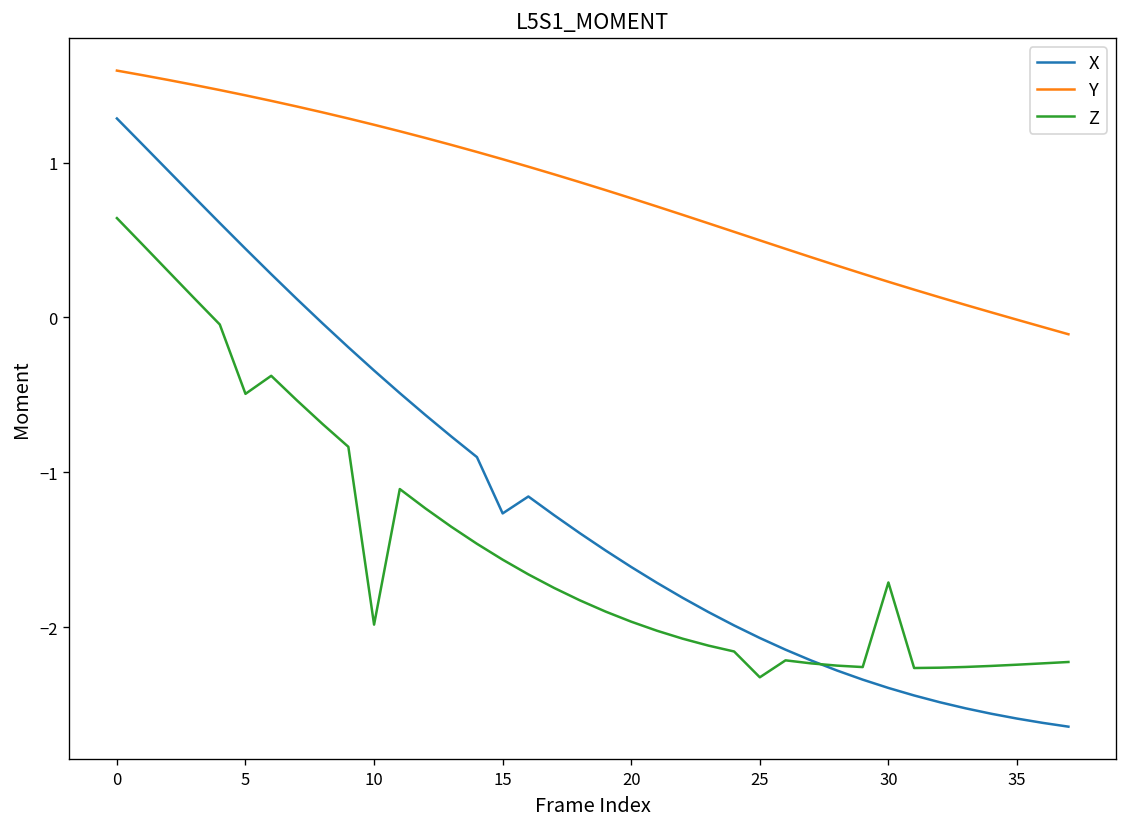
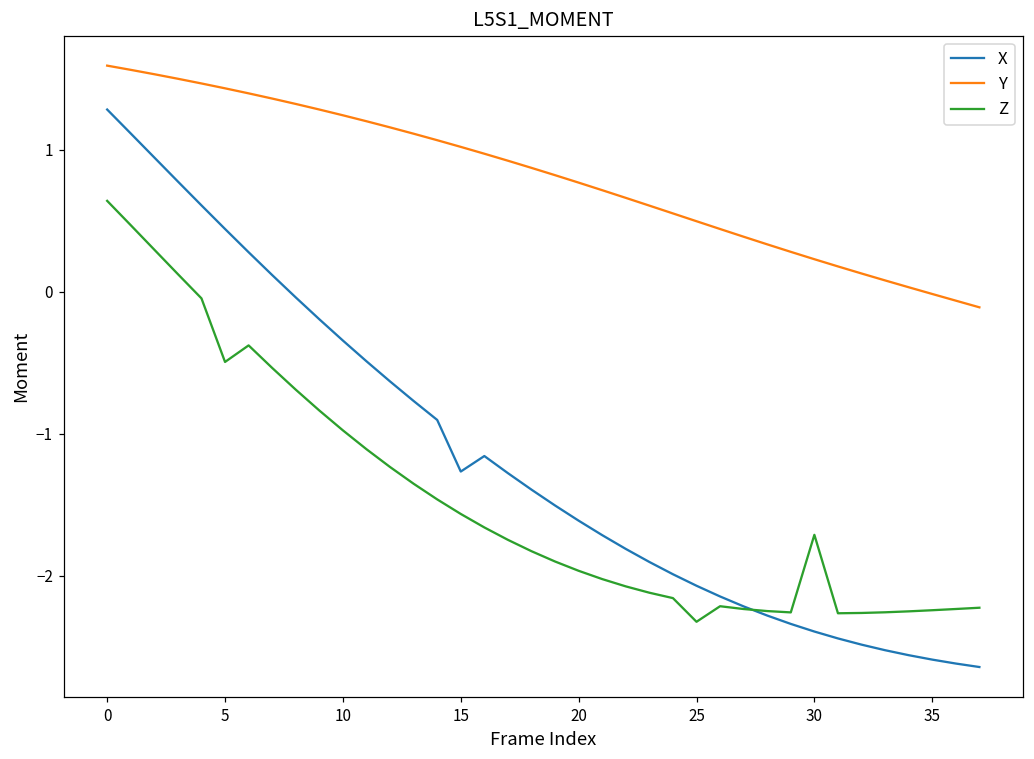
  {
    "X": {
      "0": 1.28,
      "5": 0.44,
      "10": -0.34,
      "15": -1.27,
      "20": -1.61,
      "25": -2.07,
      "30": -2.39,
      "35": -2.59
    },
    "Y": {
      "0": 1.59,
      "5": 1.43,
      "10": 1.24,
      "15": 1.02,
      "20": 0.77,
      "25": 0.50,
      "30": 0.23,
      "35": -0.02
    },
    "Z": {
      "0": 0.64,
      "5": -0.49,
-     "10": -1.98,
+     "10": -0.98,
      "15": -1.56,
      "20": -1.97,
      "25": -2.32,
      "30": -1.71,
      "35": -2.24
    }
  }
